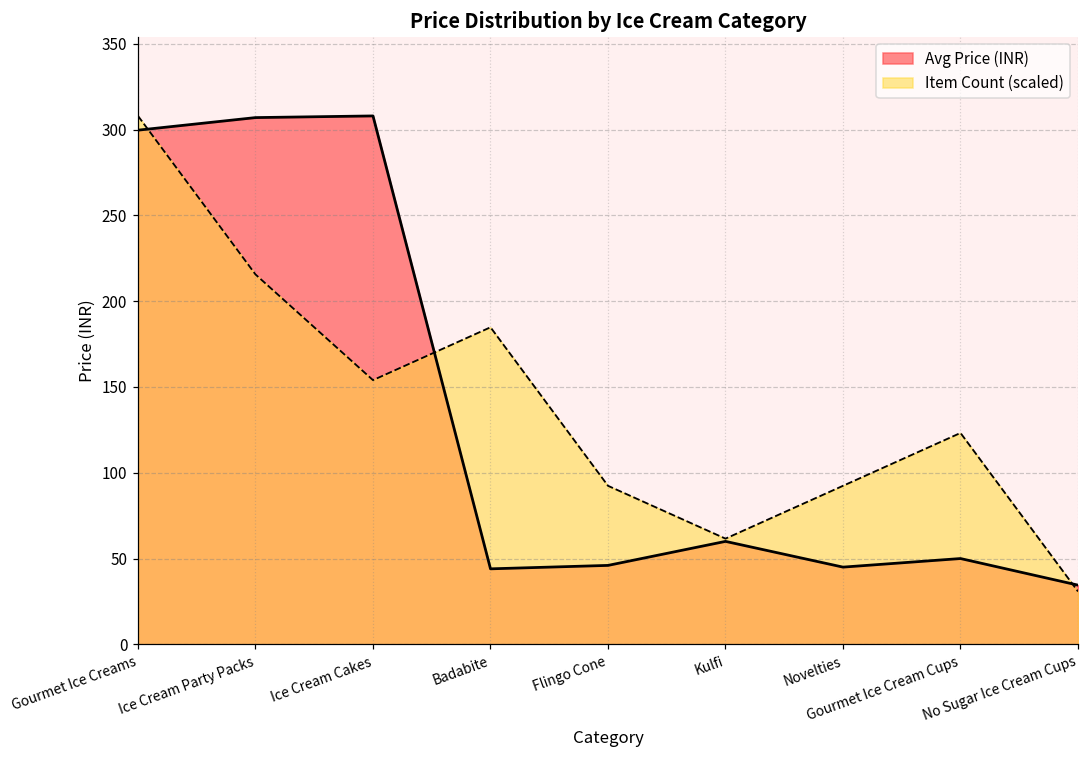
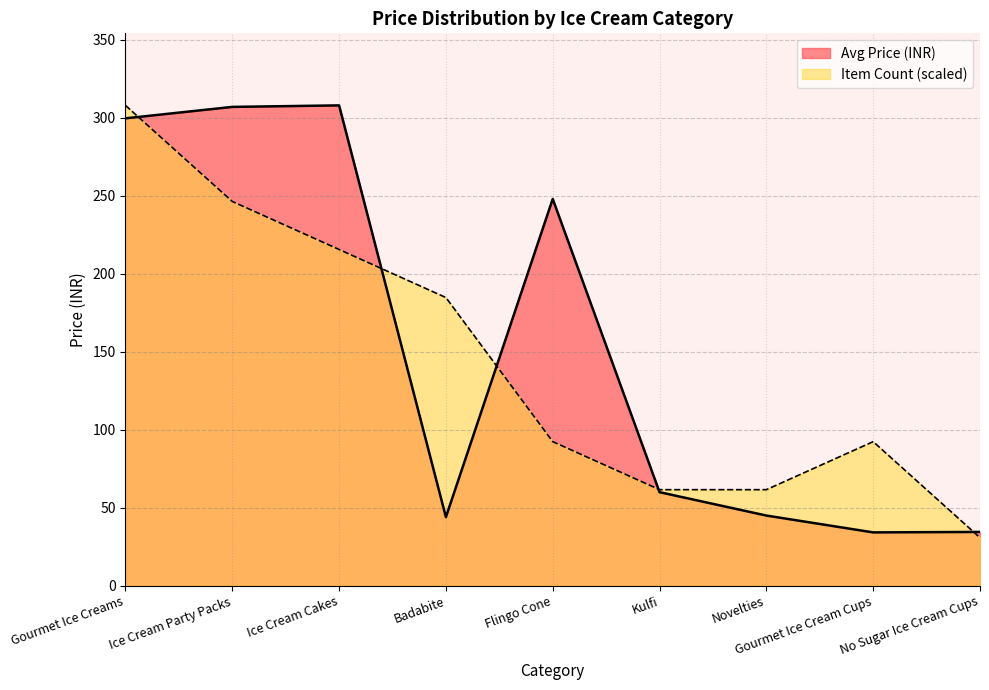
  {
    "Avg Price (INR)": {
      "Gourmet Ice Creams": 300,
      "Ice Cream Party Packs": 307,
      "Ice Cream Cakes": 308,
      "Badabite": 44,
-     "Flingo Cone": 46,
+     "Flingo Cone": 248,
      "Novelties": 45,
-     "Gourmet Ice Cream Cups": 50,
+     "Gourmet Ice Cream Cups": 34,
      "No Sugar Ice Cream Cups": 35
    },
    "Item Count (scaled)": {
      "Gourmet Ice Creams": 308,
-     "Ice Cream Party Packs": 216,
-     "Ice Cream Cakes": 154,
+     "Ice Cream Party Packs": 246,
+     "Ice Cream Cakes": 216,
      "Badabite": 185,
      "Flingo Cone": 92,
-     "Novelties": 92,
-     "Gourmet Ice Cream Cups": 123,
+     "Novelties": 62,
+     "Gourmet Ice Cream Cups": 92,
      "No Sugar Ice Cream Cups": 31
    }
  }
